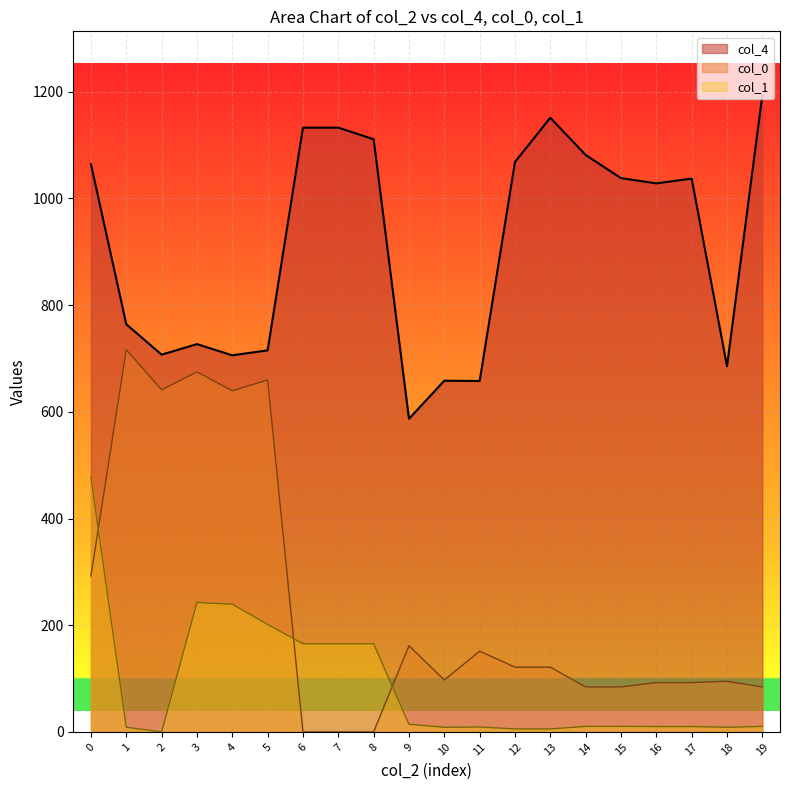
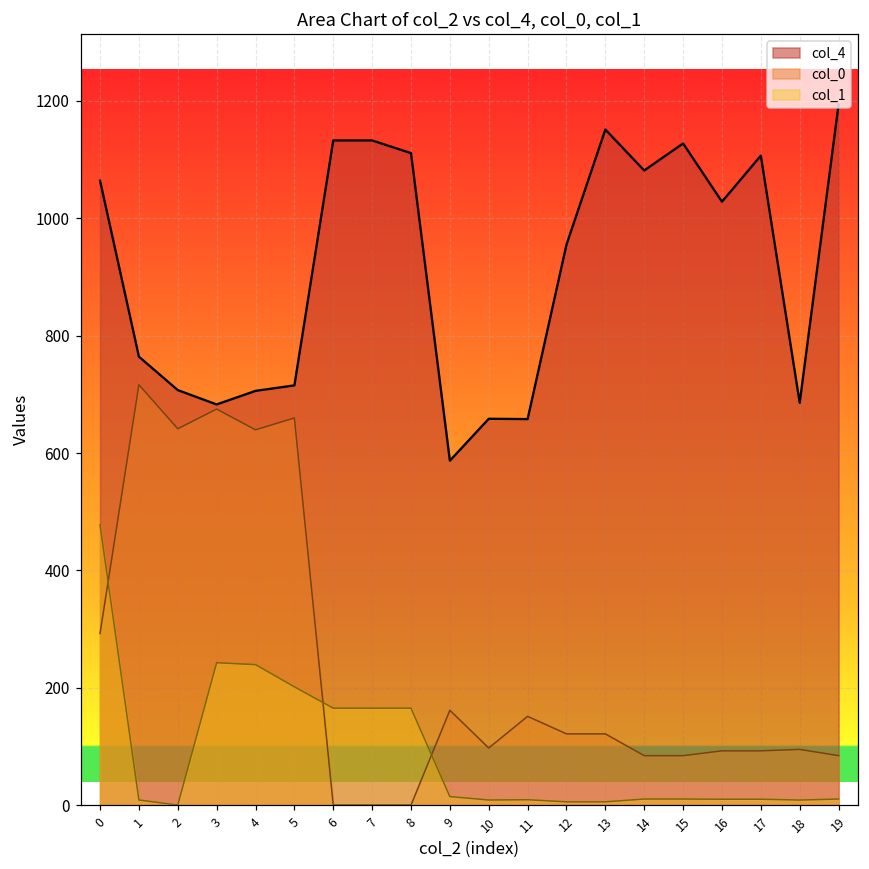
  {
    "col_4": {
      "0": 1060,
      "1": 760,
      "2": 710,
-     "3": 730,
+     "3": 680,
      "4": 710,
      "5": 720,
      "6": 1130,
      "7": 1130,
      "8": 1110,
      "9": 590,
      "10": 660,
      "11": 660,
-     "12": 1070,
+     "12": 960,
      "13": 1150,
      "14": 1080,
-     "15": 1040,
+     "15": 1130,
      "16": 1030,
-     "17": 1040,
+     "17": 1110,
      "18": 690
    }
  }
